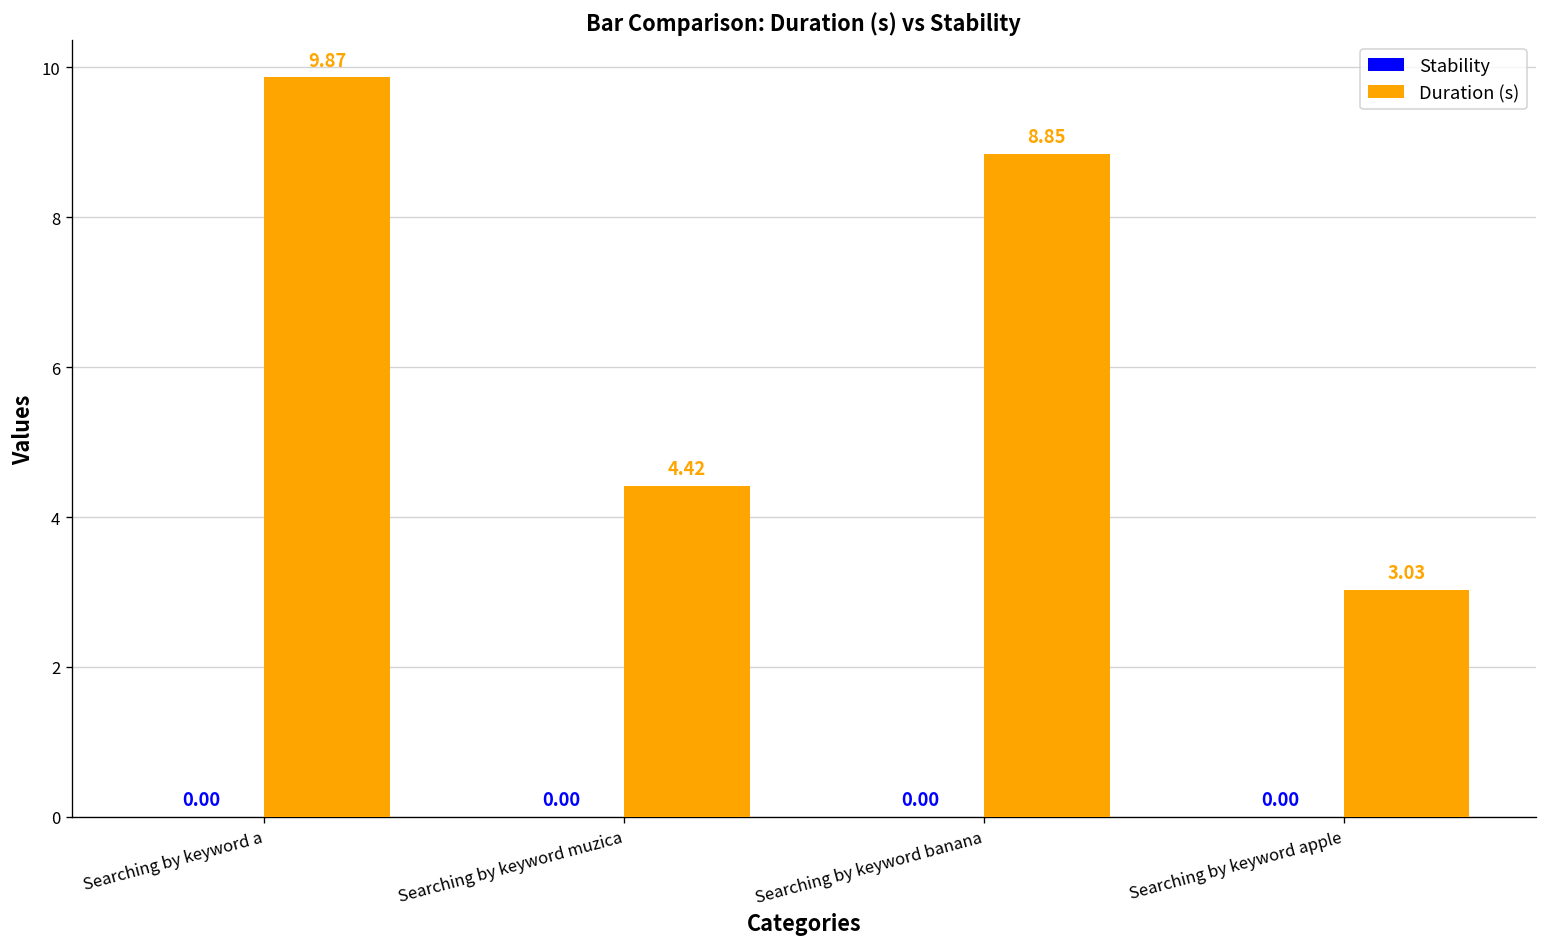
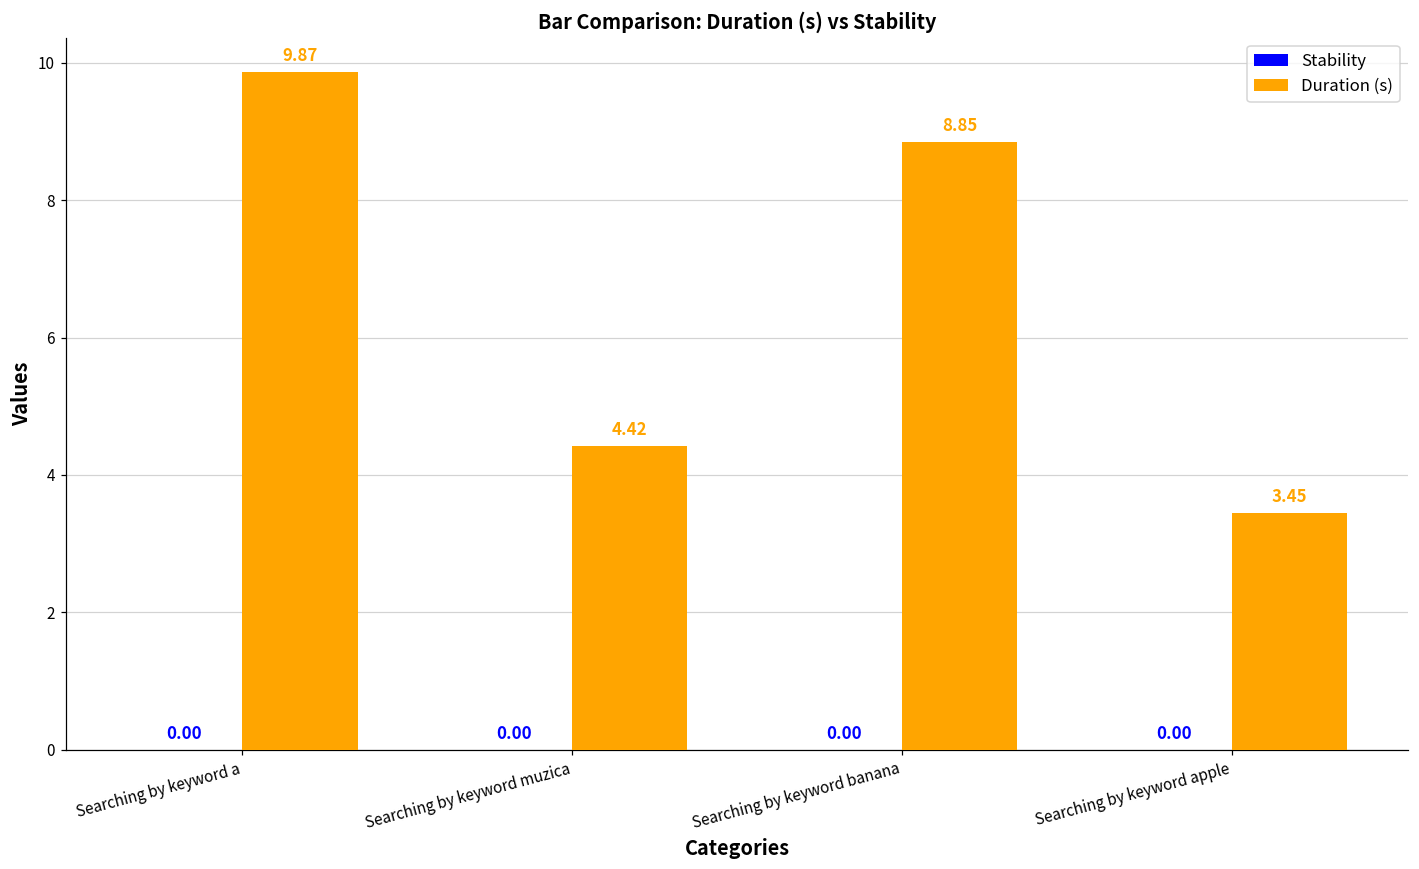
  {
    "Stability": {
      "Searching by keyword a": 0.00,
      "Searching by keyword muzica": 0.00,
      "Searching by keyword banana": 0.00,
      "Searching by keyword apple": 0.00
    },
    "Duration (s)": {
      "Searching by keyword a": 9.87,
      "Searching by keyword muzica": 4.42,
      "Searching by keyword banana": 8.85,
-     "Searching by keyword apple": 3.03
+     "Searching by keyword apple": 3.45
    }
  }
